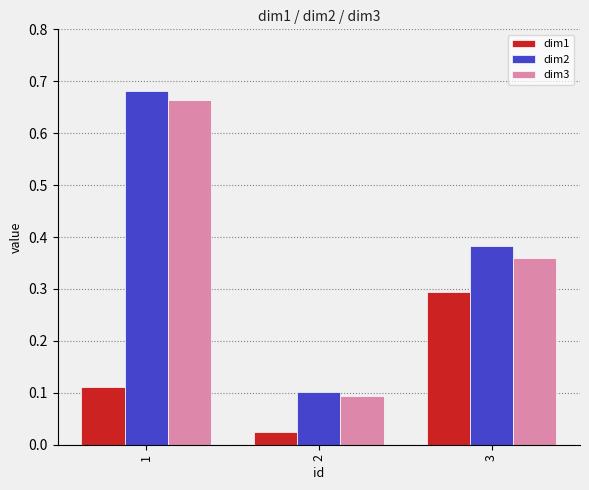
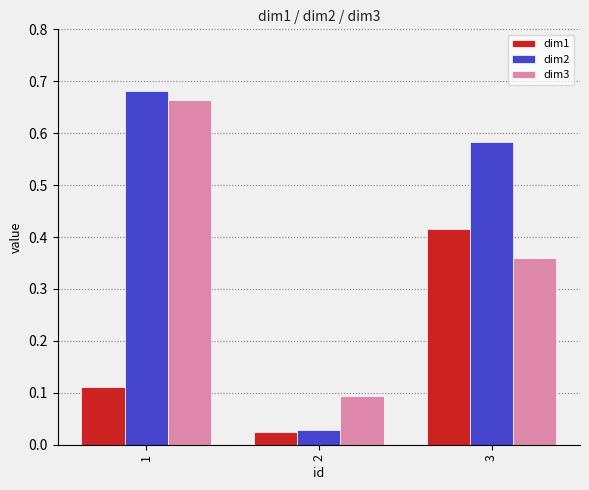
  {
    "dim1": {
      "1": 0.11,
      "2": 0.03,
-     "3": 0.29
+     "3": 0.42
    },
    "dim2": {
      "1": 0.68,
-     "2": 0.10,
-     "3": 0.38
+     "2": 0.03,
+     "3": 0.58
    },
    "dim3": {
      "1": 0.66,
      "2": 0.09,
      "3": 0.36
    }
  }
